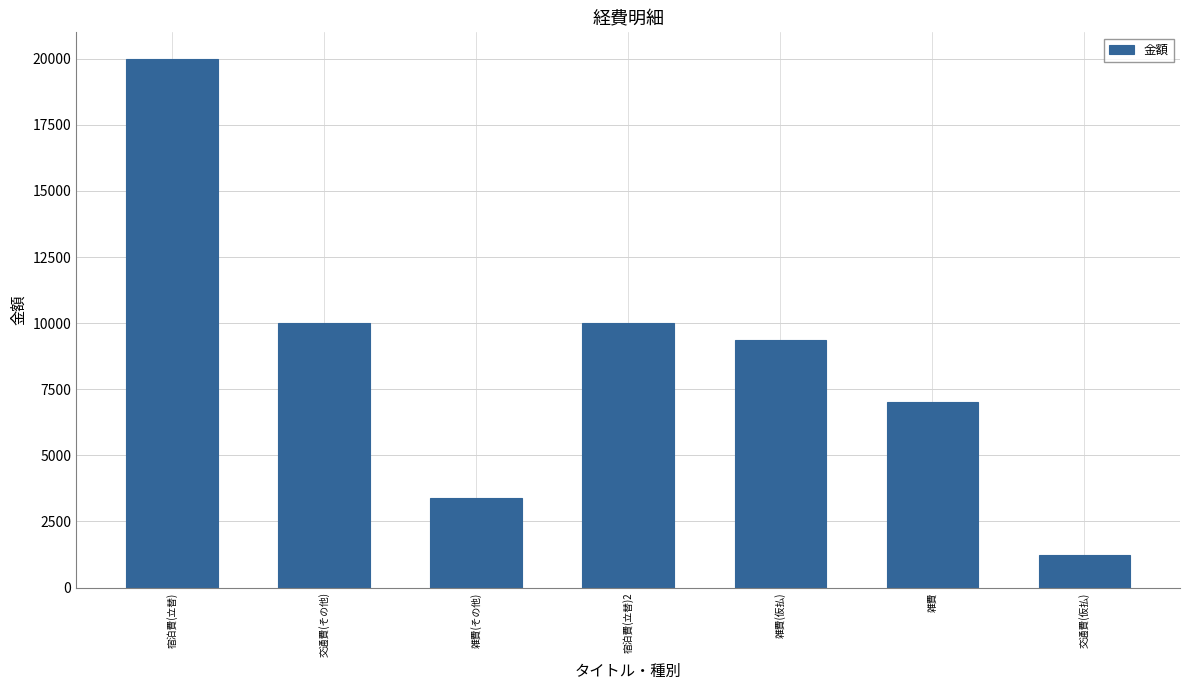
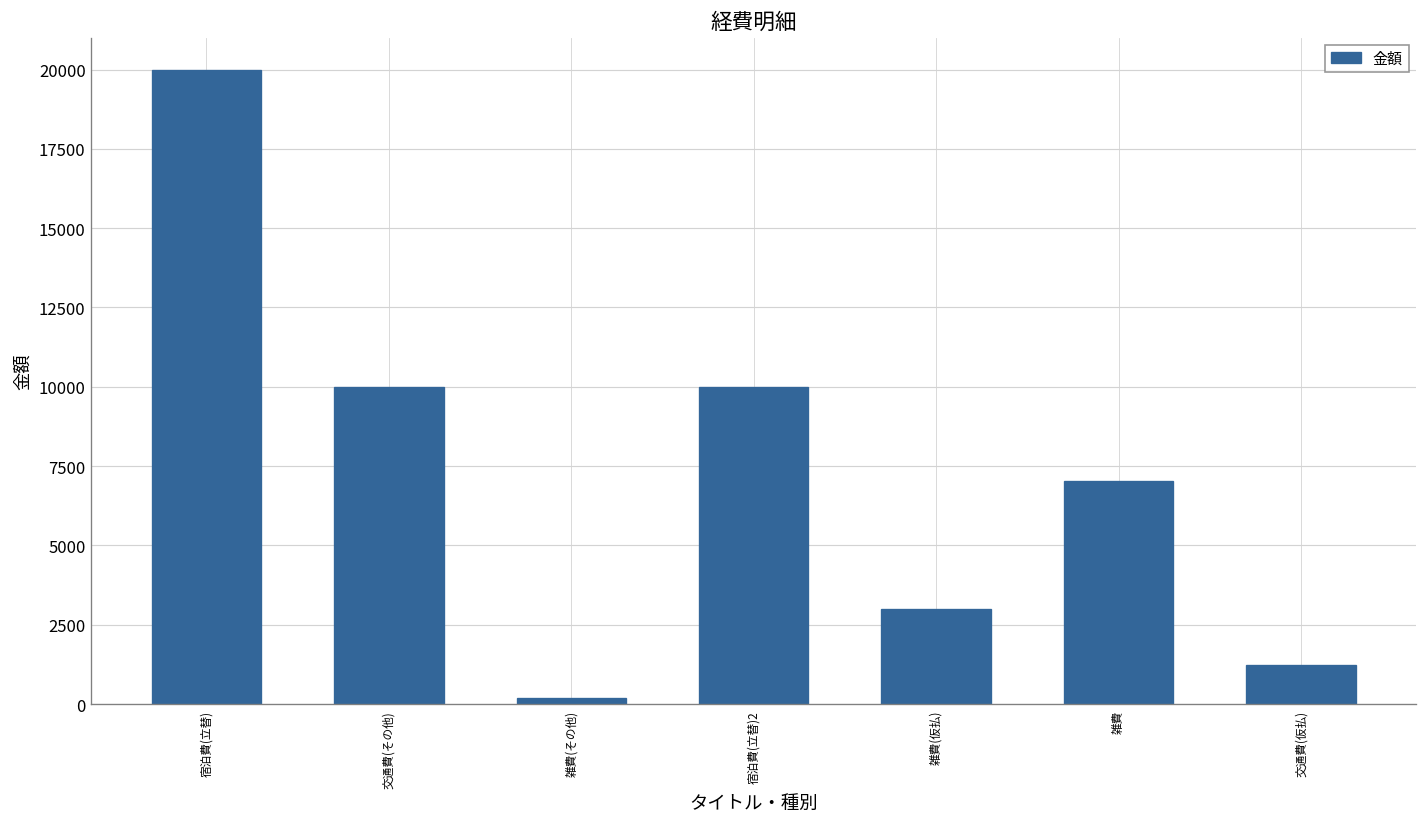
  {
    "宿泊費(立替)": 20000,
    "交通費(その他)": 10000,
-   "雑費(その他)": 3400,
+   "雑費(その他)": 200,
    "宿泊費(立替)2": 10000,
-   "雑費(仮払)": 9300,
+   "雑費(仮払)": 3000,
    "雑費": 7000,
    "交通費(仮払)": 1200
  }
